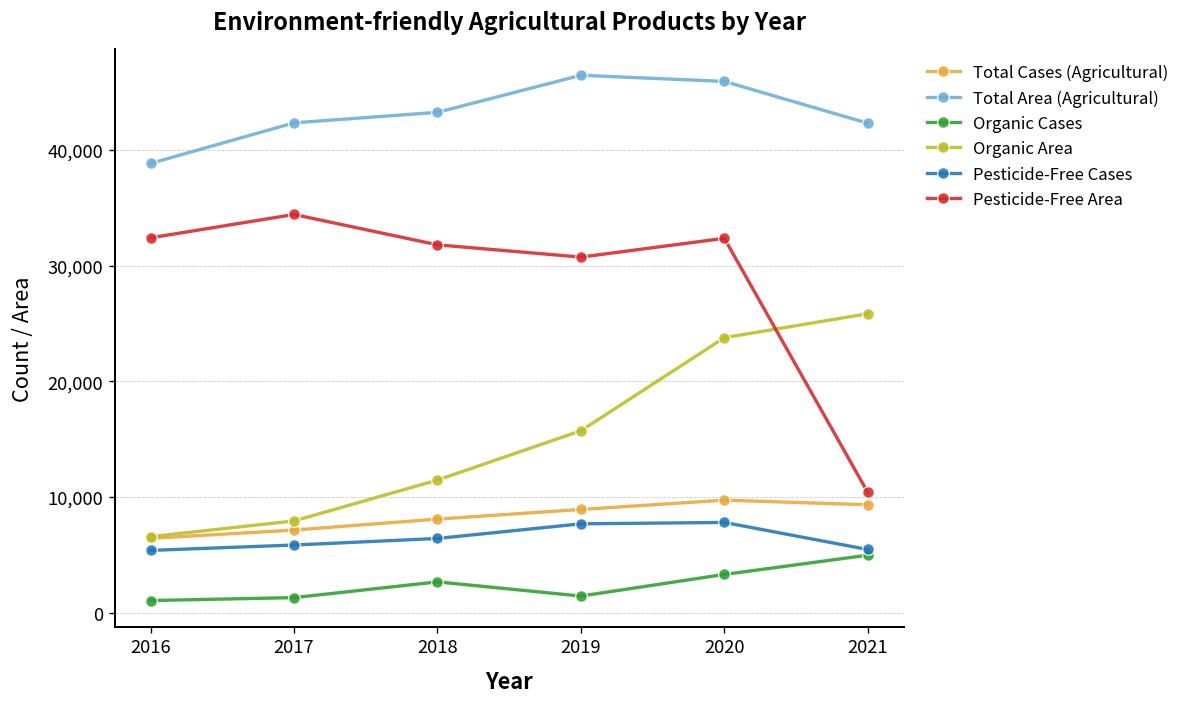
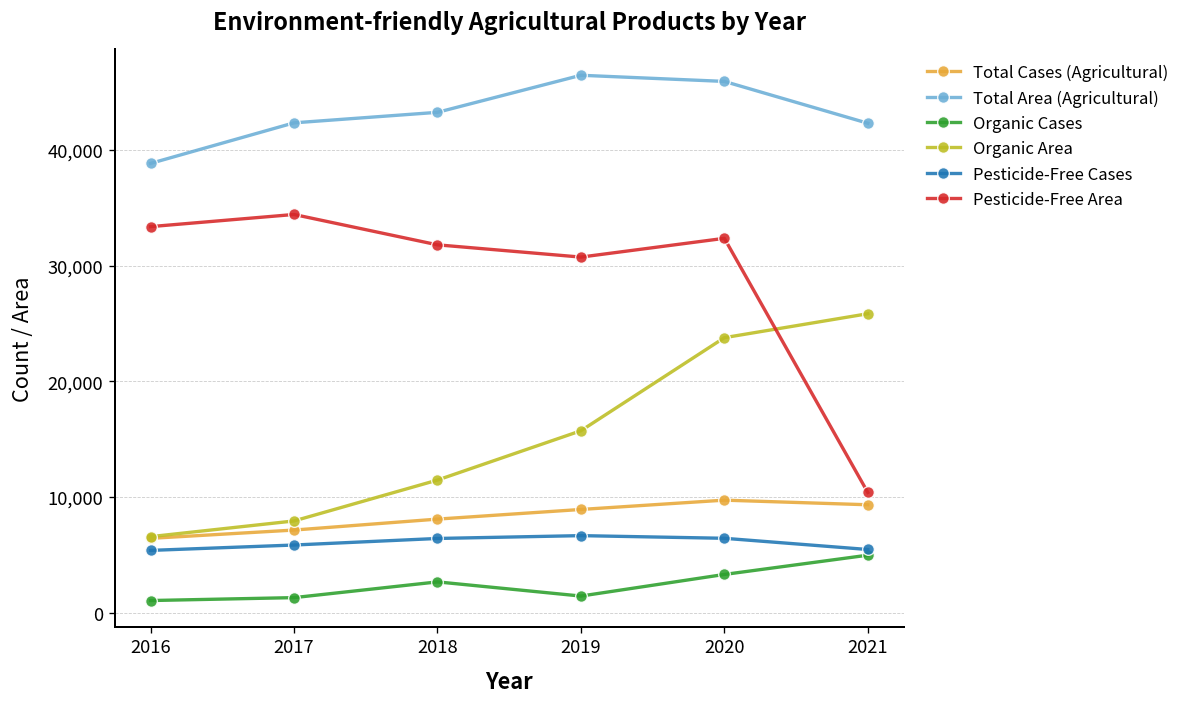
  {
    "Total Area (Agricultural)": {
      "2016": "39,000",
      "2017": "42,000",
      "2018": "43,000",
      "2019": "46,000",
      "2020": "46,000",
      "2021": "42,000"
    },
    "Organic Cases": {
      "2016": "1,000",
      "2017": "1,000",
      "2018": "3,000",
      "2019": "1,000",
      "2020": "3,000",
      "2021": "5,000"
    },
    "Pesticide-Free Cases": {
      "2016": "5,000",
      "2017": "6,000",
      "2018": "6,000",
-     "2019": "8,000",
-     "2020": "8,000",
+     "2019": "7,000",
+     "2020": "6,000",
      "2021": "5,000"
    },
    "Pesticide-Free Area": {
-     "2016": "32,000",
+     "2016": "33,000",
      "2017": "34,000",
      "2018": "32,000",
      "2019": "31,000",
      "2020": "32,000",
      "2021": "10,000"
    }
  }
